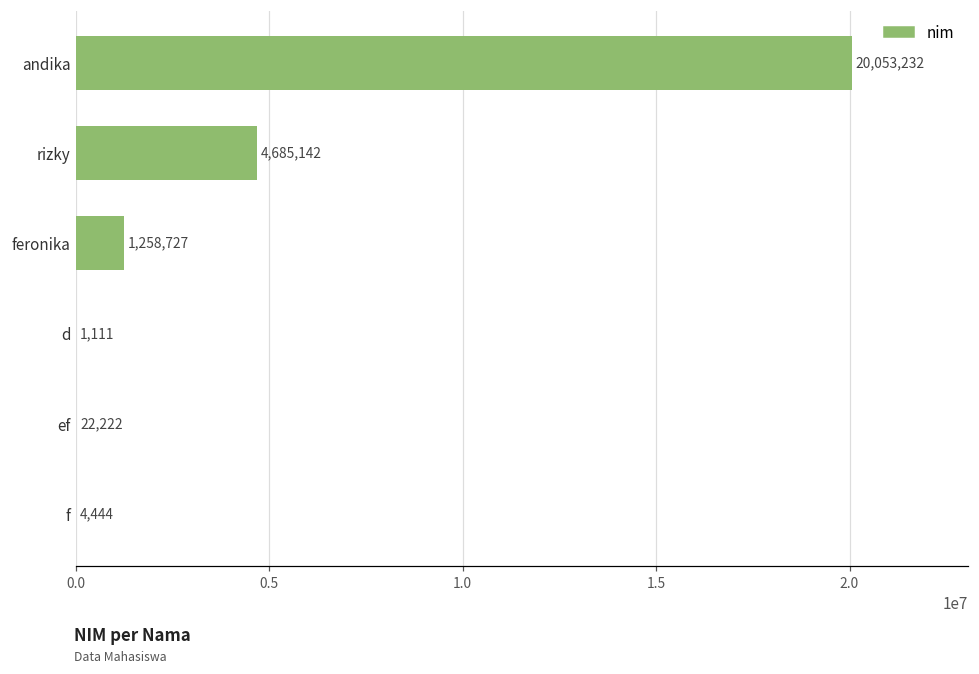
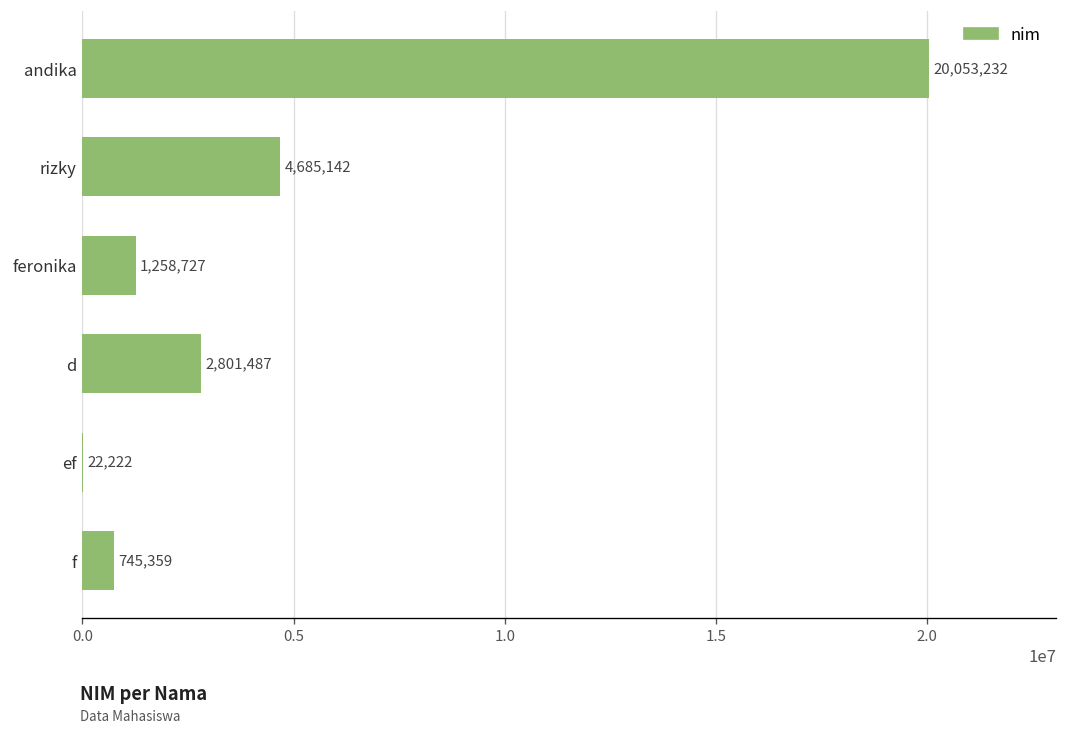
  {
    "andika": "20,053,232",
    "rizky": "4,685,142",
    "feronika": "1,258,727",
-   "d": "1,111",
+   "d": "2,801,487",
    "ef": "22,222",
-   "f": "4,444"
+   "f": "745,359"
  }
